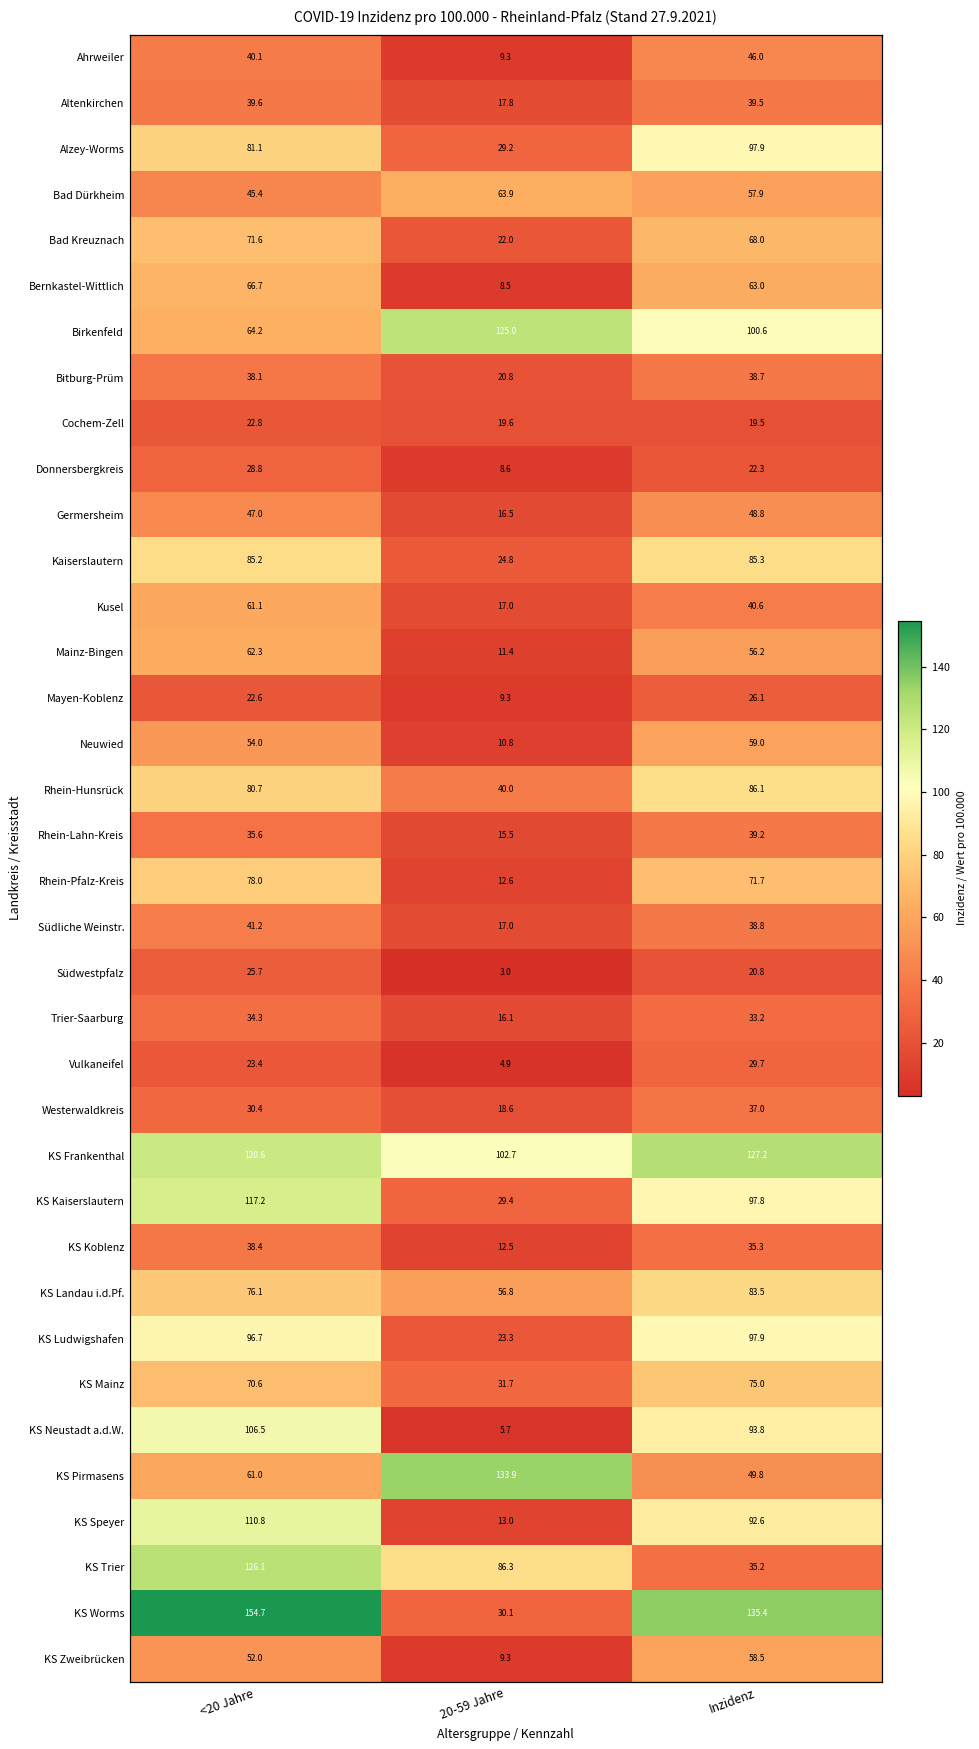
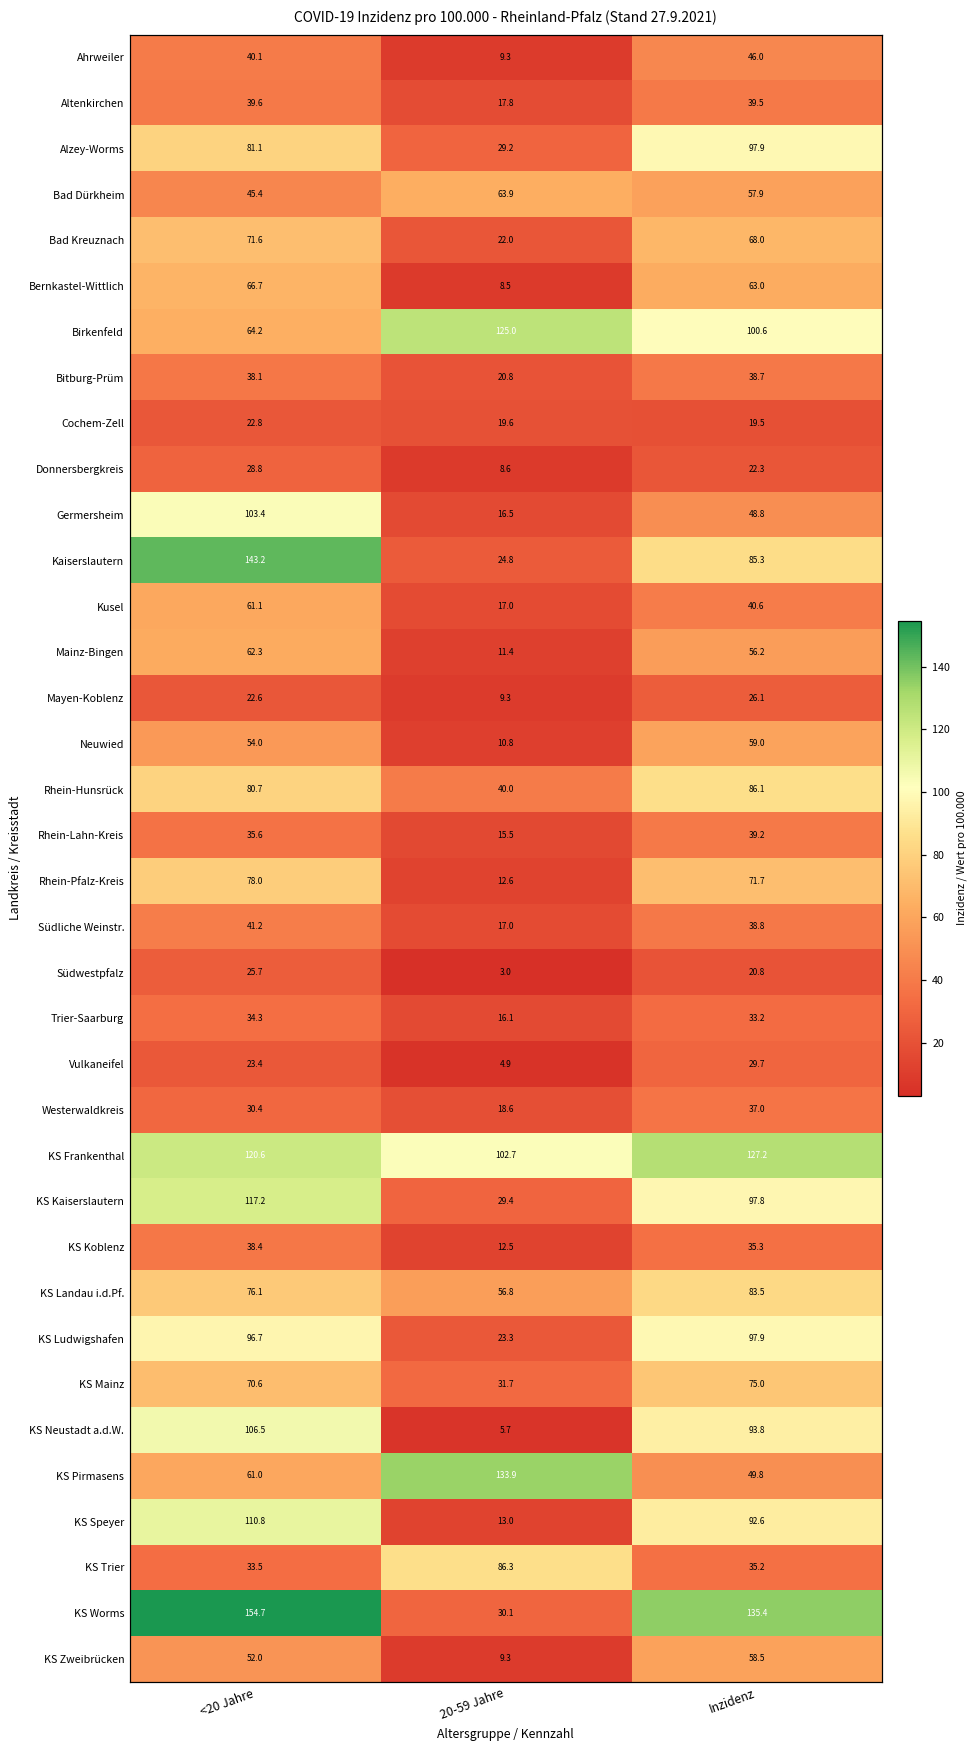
  {
    "Ahrweiler": {
      "<20 Jahre": 40.1,
      "20-59 Jahre": 9.3,
      "Inzidenz": 46.0
    },
    "Altenkirchen": {
      "<20 Jahre": 39.6,
      "20-59 Jahre": 17.8,
      "Inzidenz": 39.5
    },
    "Alzey-Worms": {
      "<20 Jahre": 81.1,
      "20-59 Jahre": 29.2,
      "Inzidenz": 97.9
    },
    "Bad Dürkheim": {
      "<20 Jahre": 45.4,
      "20-59 Jahre": 63.9,
      "Inzidenz": 57.9
    },
    "Bad Kreuznach": {
      "<20 Jahre": 71.6,
      "20-59 Jahre": 22.0,
      "Inzidenz": 68.0
    },
    "Bernkastel-Wittlich": {
      "<20 Jahre": 66.7,
      "20-59 Jahre": 8.5,
      "Inzidenz": 63.0
    },
    "Birkenfeld": {
      "<20 Jahre": 64.2,
      "20-59 Jahre": 125.0,
      "Inzidenz": 100.6
    },
    "Bitburg-Prüm": {
      "<20 Jahre": 38.1,
      "20-59 Jahre": 20.8,
      "Inzidenz": 38.7
    },
    "Cochem-Zell": {
      "<20 Jahre": 22.8,
      "20-59 Jahre": 19.6,
      "Inzidenz": 19.5
    },
    "Donnersbergkreis": {
      "<20 Jahre": 28.8,
      "20-59 Jahre": 8.6,
      "Inzidenz": 22.3
    },
    "Germersheim": {
-     "<20 Jahre": 47.0,
+     "<20 Jahre": 103.4,
      "20-59 Jahre": 16.5,
      "Inzidenz": 48.8
    },
    "Kaiserslautern": {
-     "<20 Jahre": 85.2,
+     "<20 Jahre": 143.2,
      "20-59 Jahre": 24.8,
      "Inzidenz": 85.3
    },
    "Kusel": {
      "<20 Jahre": 61.1,
      "20-59 Jahre": 17.0,
      "Inzidenz": 40.6
    },
    "Mainz-Bingen": {
      "<20 Jahre": 62.3,
      "20-59 Jahre": 11.4,
      "Inzidenz": 56.2
    },
    "Mayen-Koblenz": {
      "<20 Jahre": 22.6,
      "20-59 Jahre": 9.3,
      "Inzidenz": 26.1
    },
    "Neuwied": {
      "<20 Jahre": 54.0,
      "20-59 Jahre": 10.8,
      "Inzidenz": 59.0
    },
    "Rhein-Hunsrück": {
      "<20 Jahre": 80.7,
      "20-59 Jahre": 40.0,
      "Inzidenz": 86.1
    },
    "Rhein-Lahn-Kreis": {
      "<20 Jahre": 35.6,
      "20-59 Jahre": 15.5,
      "Inzidenz": 39.2
    },
    "Rhein-Pfalz-Kreis": {
      "<20 Jahre": 78.0,
      "20-59 Jahre": 12.6,
      "Inzidenz": 71.7
    },
    "Südliche Weinstr.": {
      "<20 Jahre": 41.2,
      "20-59 Jahre": 17.0,
      "Inzidenz": 38.8
    },
    "Südwestpfalz": {
      "<20 Jahre": 25.7,
      "20-59 Jahre": 3.0,
      "Inzidenz": 20.8
    },
    "Trier-Saarburg": {
      "<20 Jahre": 34.3,
      "20-59 Jahre": 16.1,
      "Inzidenz": 33.2
    },
    "Vulkaneifel": {
      "<20 Jahre": 23.4,
      "20-59 Jahre": 4.9,
      "Inzidenz": 29.7
    },
    "Westerwaldkreis": {
      "<20 Jahre": 30.4,
      "20-59 Jahre": 18.6,
      "Inzidenz": 37.0
    },
    "KS Frankenthal": {
      "<20 Jahre": 120.6,
      "20-59 Jahre": 102.7,
      "Inzidenz": 127.2
    },
    "KS Kaiserslautern": {
      "<20 Jahre": 117.2,
      "20-59 Jahre": 29.4,
      "Inzidenz": 97.8
    },
    "KS Koblenz": {
      "<20 Jahre": 38.4,
      "20-59 Jahre": 12.5,
      "Inzidenz": 35.3
    },
    "KS Landau i.d.Pf.": {
      "<20 Jahre": 76.1,
      "20-59 Jahre": 56.8,
      "Inzidenz": 83.5
    },
    "KS Ludwigshafen": {
      "<20 Jahre": 96.7,
      "20-59 Jahre": 23.3,
      "Inzidenz": 97.9
    },
    "KS Mainz": {
      "<20 Jahre": 70.6,
      "20-59 Jahre": 31.7,
      "Inzidenz": 75.0
    },
    "KS Neustadt a.d.W.": {
      "<20 Jahre": 106.5,
      "20-59 Jahre": 5.7,
      "Inzidenz": 93.8
    },
    "KS Pirmasens": {
      "<20 Jahre": 61.0,
      "20-59 Jahre": 133.9,
      "Inzidenz": 49.8
    },
    "KS Speyer": {
      "<20 Jahre": 110.8,
      "20-59 Jahre": 13.0,
      "Inzidenz": 92.6
    },
    "KS Trier": {
-     "<20 Jahre": 126.1,
+     "<20 Jahre": 33.5,
      "20-59 Jahre": 86.3,
      "Inzidenz": 35.2
    },
    "KS Worms": {
      "<20 Jahre": 154.7,
      "20-59 Jahre": 30.1,
      "Inzidenz": 135.4
    },
    "KS Zweibrücken": {
      "<20 Jahre": 52.0,
      "20-59 Jahre": 9.3,
      "Inzidenz": 58.5
    }
  }
